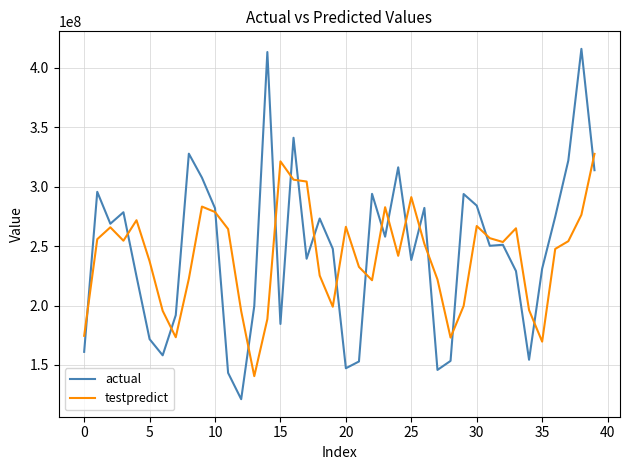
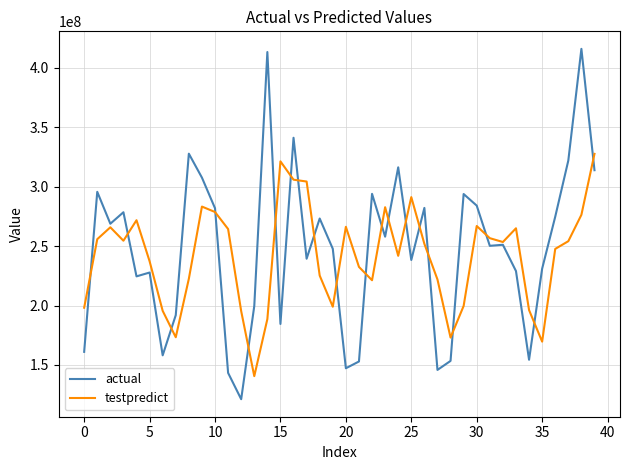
  {
    "actual": {
      "0": 161000000,
-     "5": 172000000,
+     "5": 228000000,
      "10": 282000000,
      "15": 185000000,
      "20": 147000000,
      "25": 238000000,
      "30": 284000000,
      "35": 231000000
    },
    "testpredict": {
-     "0": 175000000,
+     "0": 198000000,
      "5": 237000000,
      "10": 279000000,
      "15": 321000000,
      "20": 266000000,
      "25": 291000000,
      "30": 267000000,
      "35": 170000000
    }
  }
